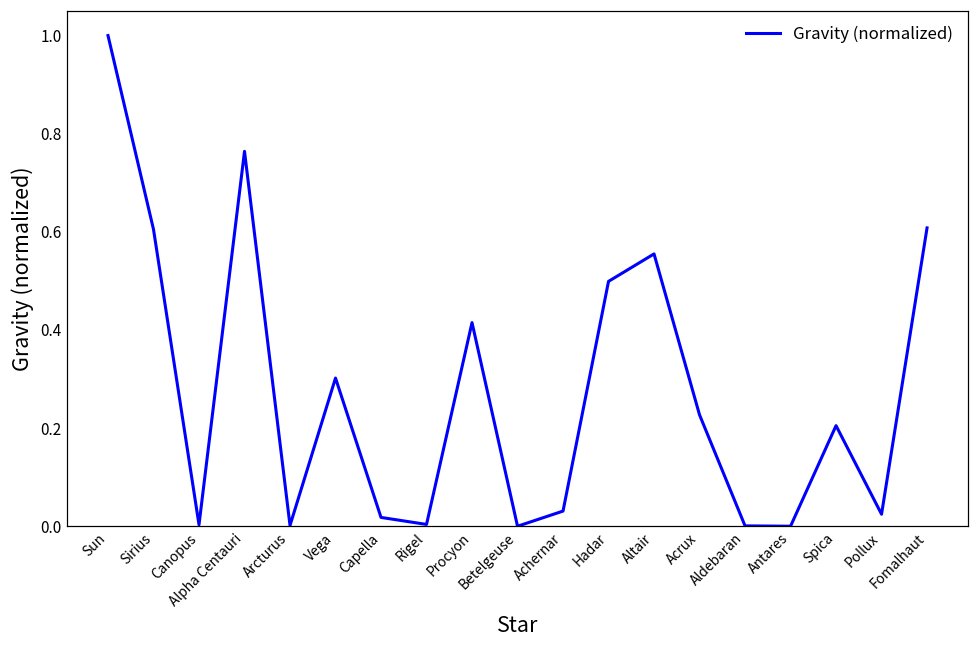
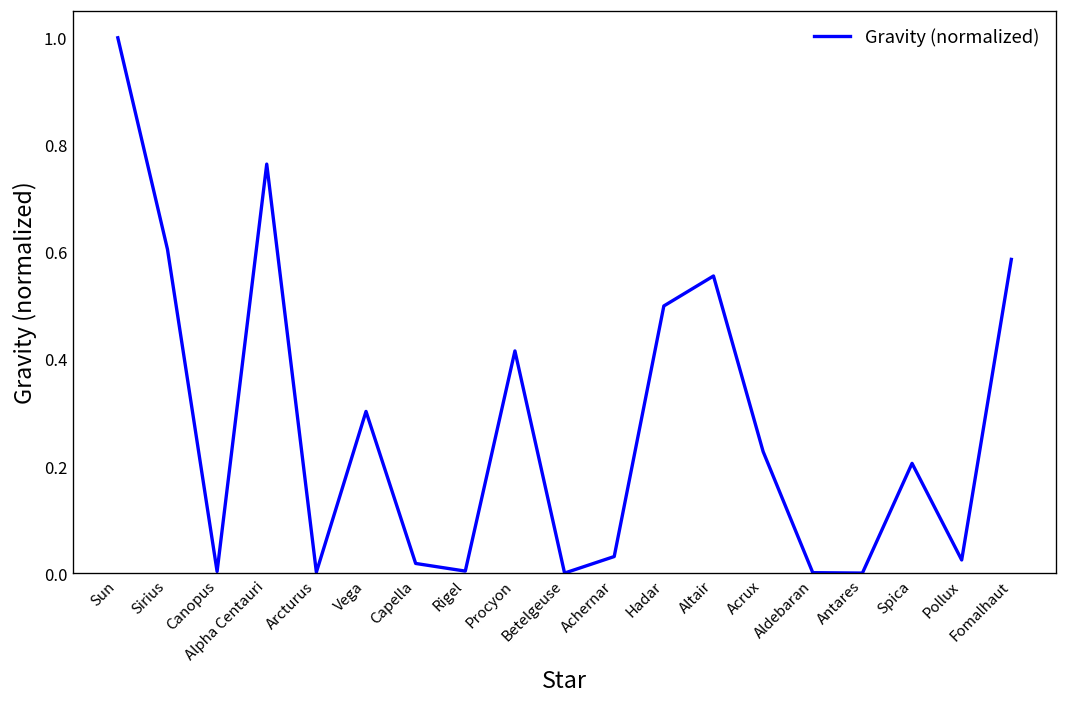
  {
    "Sun": 1.00,
    "Sirius": 0.61,
    "Canopus": 0.00,
    "Alpha Centauri": 0.76,
    "Arcturus": 0.00,
    "Vega": 0.30,
    "Capella": 0.02,
    "Rigel": 0.00,
    "Procyon": 0.42,
    "Betelgeuse": 0.00,
    "Achernar": 0.03,
    "Hadar": 0.50,
    "Altair": 0.56,
    "Acrux": 0.23,
    "Aldebaran": 0.00,
    "Antares": 0.00,
    "Spica": 0.21,
    "Pollux": 0.02,
-   "Fomalhaut": 0.61
+   "Fomalhaut": 0.59
  }
